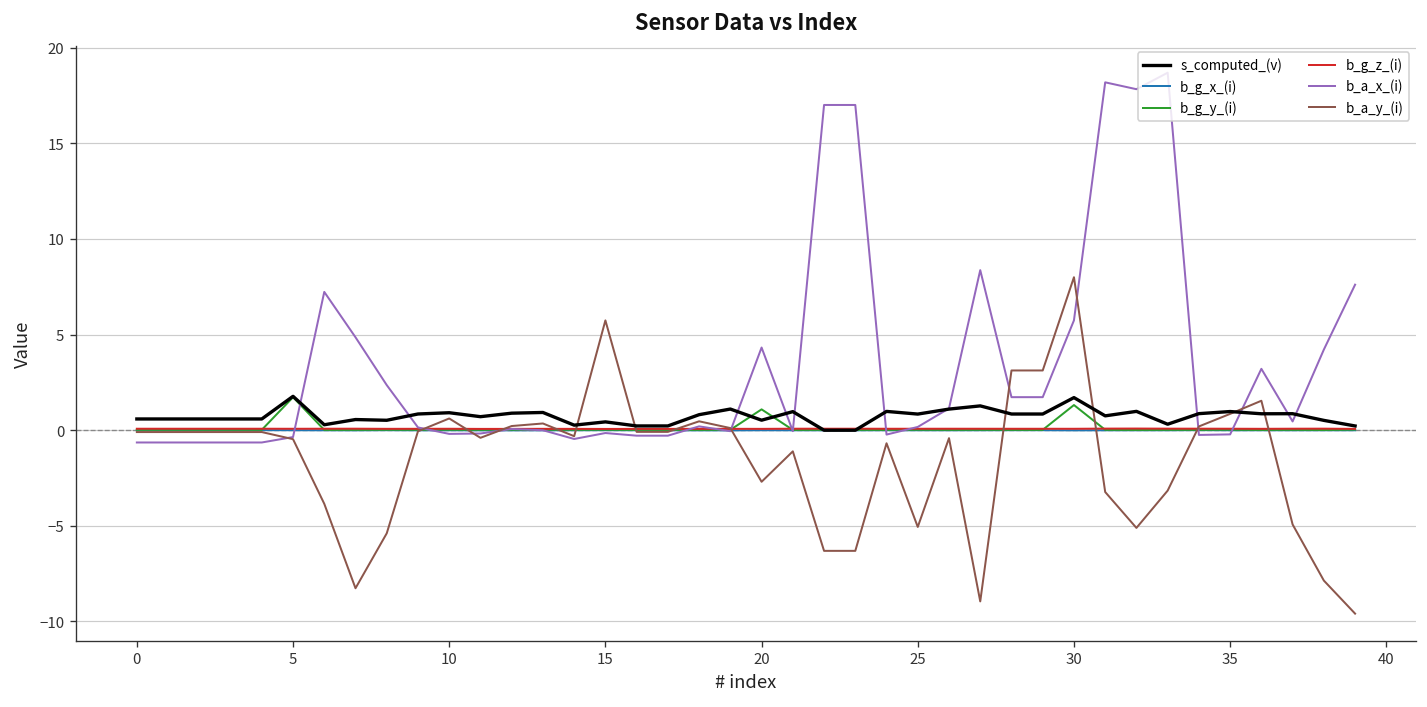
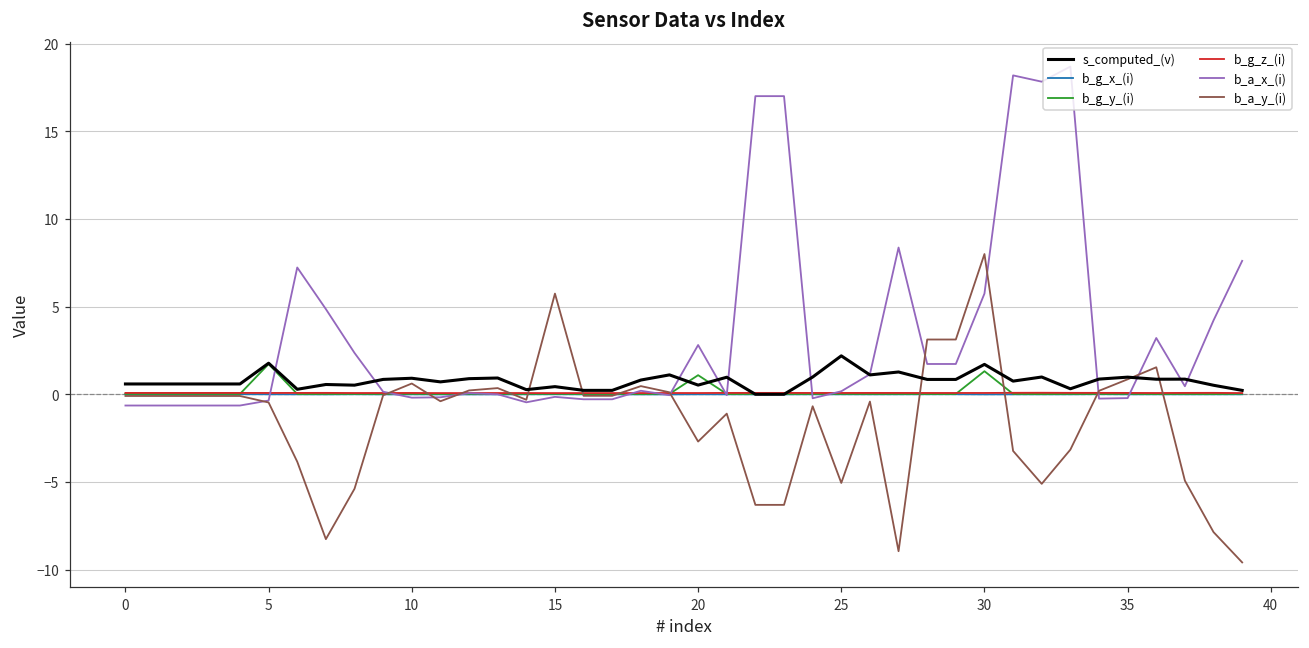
  {
    "s_computed_(v)": {
      "0": 0.6,
      "10": 0.9,
      "15": 0.4,
      "20": 0.5,
-     "25": 0.8,
+     "25": 2.2,
      "30": 1.7
    },
    "b_g_y_(i)": {
      "20": 1.1,
      "30": 1.3
    },
    "b_a_x_(i)": {
      "0": -0.6,
      "10": -0.2,
-     "20": 4.3,
+     "20": 2.8,
      "30": 5.7,
      "35": -0.2
    },
    "b_a_y_(i)": {
      "10": 0.6,
      "15": 5.7,
      "20": -2.7,
      "25": -5.1,
      "30": 8.0
    }
  }
